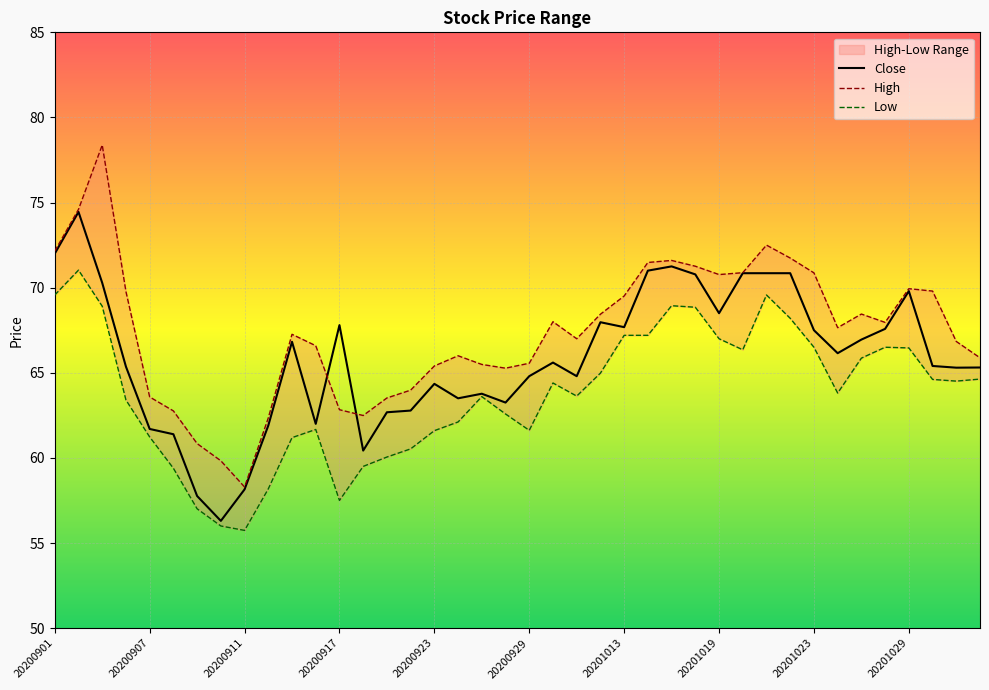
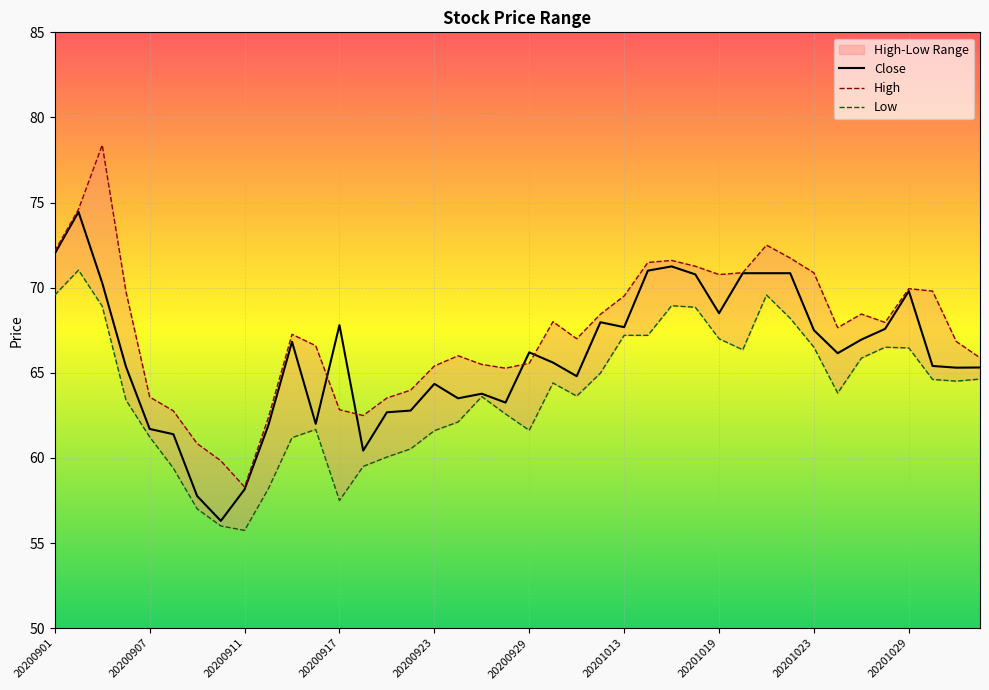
  {
    "Close": {
      "20200907": 61.7,
      "20200917": 67.8,
      "20200923": 64.4,
-     "20200929": 64.8,
+     "20200929": 66.2,
      "20201013": 67.7,
      "20201019": 68.5,
      "20201023": 67.5
    },
    "High-Low Range": {
      "20200907": 63.6,
      "20200917": 62.8,
      "20200923": 65.4,
      "20200929": 65.6,
      "20201013": 69.5,
      "20201019": 70.8,
      "20201023": 70.9
    },
    "Low": {
      "20200901": 69.6,
      "20200907": 61.2,
      "20200911": 55.7,
      "20200917": 57.5,
      "20200923": 61.6,
      "20200929": 61.6,
      "20201013": 67.2,
      "20201019": 67.0,
      "20201023": 66.5,
      "20201029": 66.5
    }
  }
